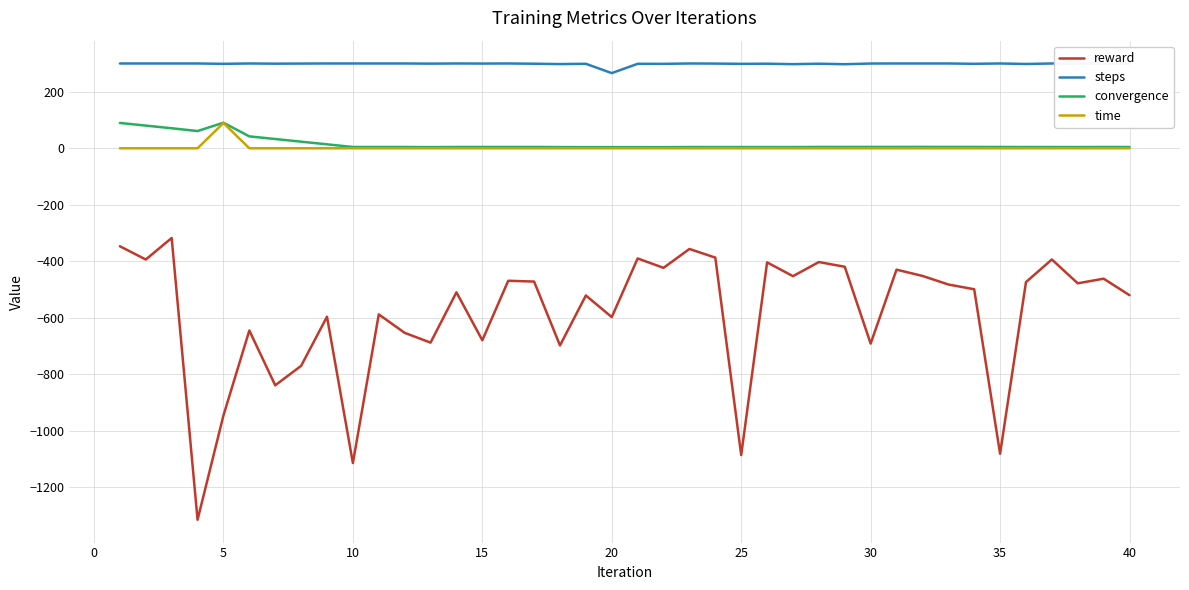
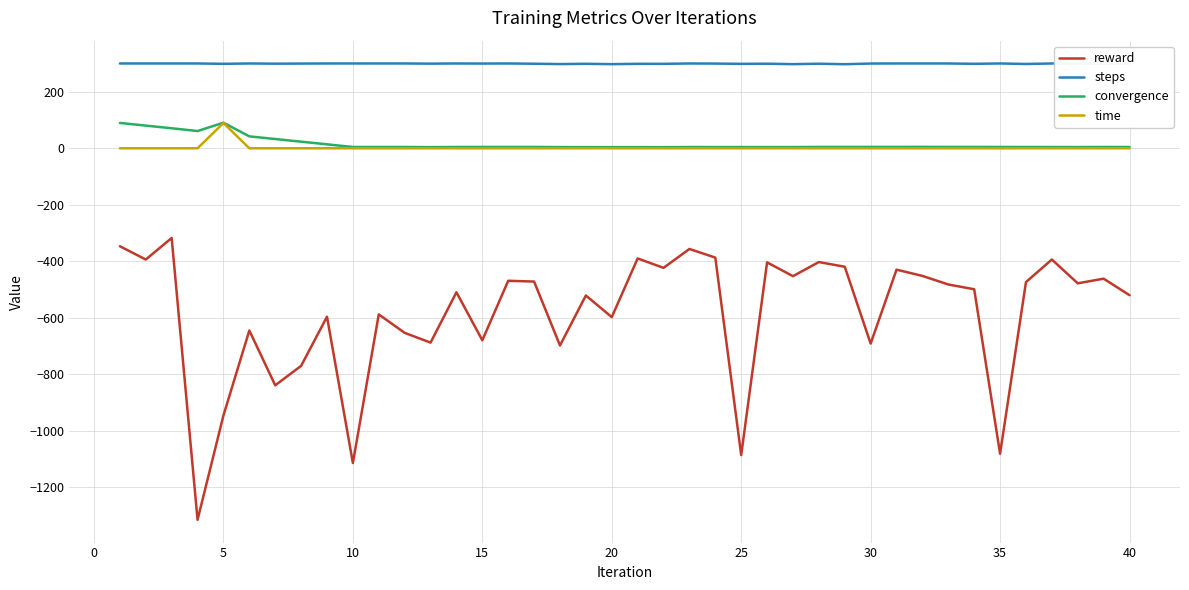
  {
    "reward": {
      "5": -950,
      "10": -1110,
      "15": -680,
      "20": -600,
      "25": -1090,
      "30": -690,
      "35": -1080,
      "40": -520
    },
    "steps": {
      "5": 300,
      "10": 300,
      "15": 300,
-     "20": 270,
+     "20": 300,
      "25": 300,
      "30": 300,
      "35": 300
    }
  }
